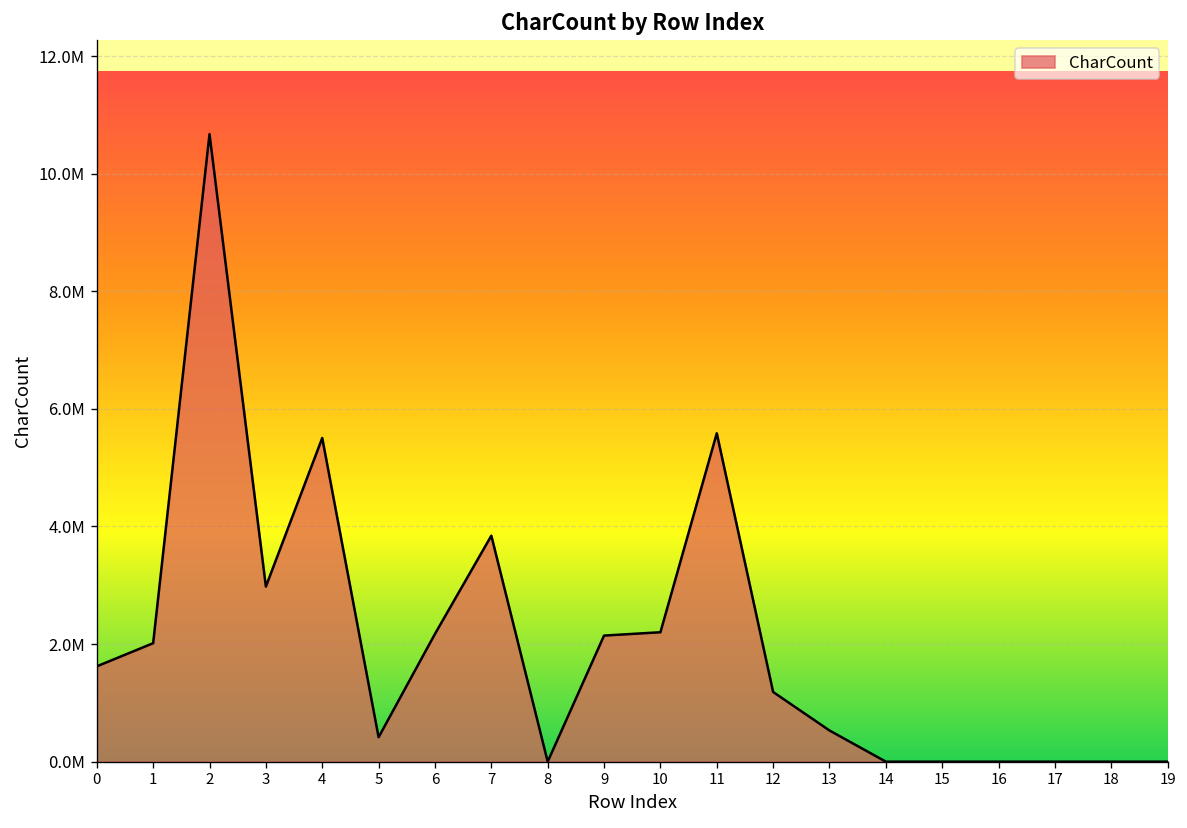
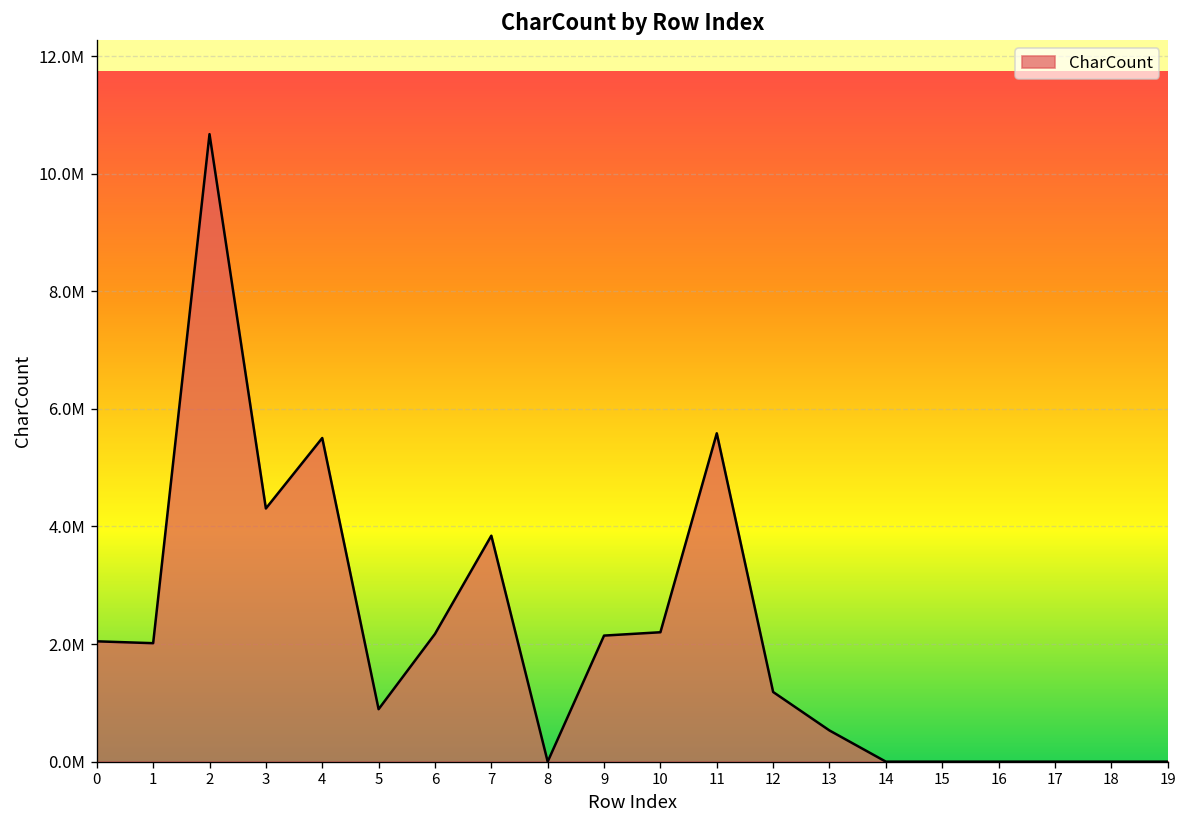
  {
-   "0": 1600000,
+   "0": 2000000,
    "1": 2000000,
    "2": 10700000,
-   "3": 3000000,
+   "3": 4300000,
    "4": 5500000,
-   "5": 400000,
+   "5": 900000,
    "6": 2200000,
    "7": 3800000,
    "8": 0,
    "9": 2100000,
    "10": 2200000,
    "11": 5600000,
    "12": 1200000,
    "13": 500000,
    "14": 0,
    "15": 0,
    "16": 0,
    "17": 0,
    "18": 0,
    "19": 0
  }
